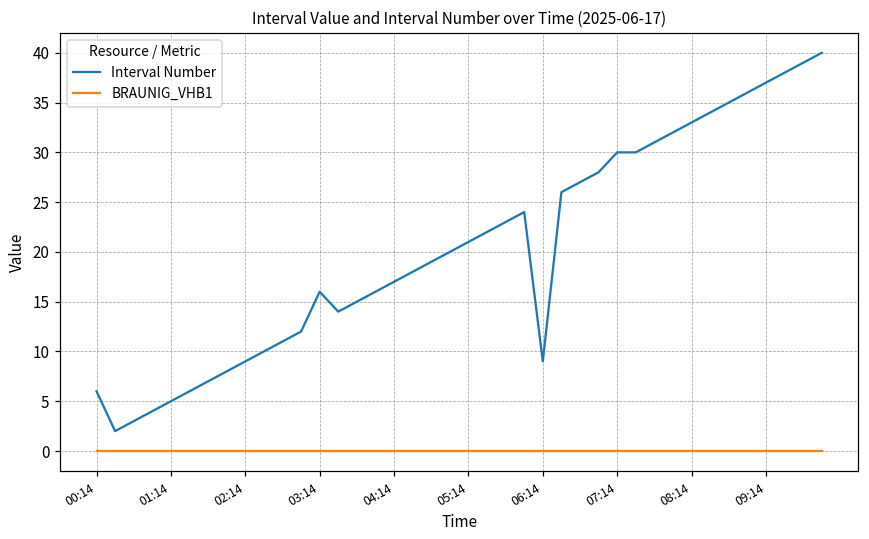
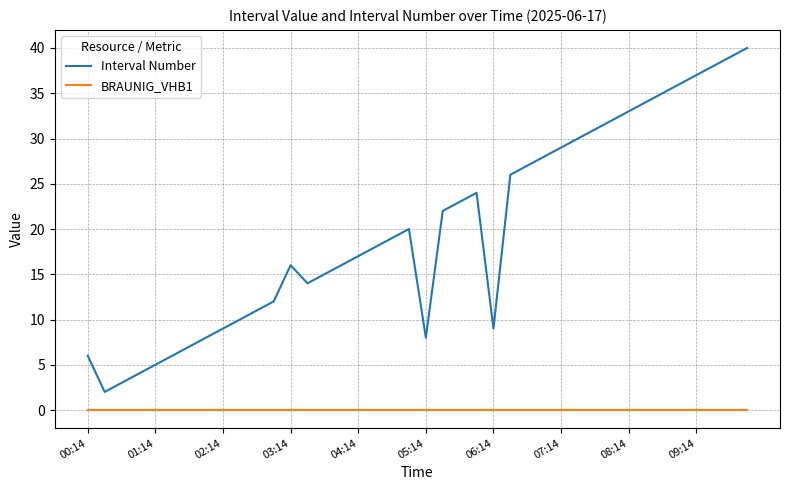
  {
    "Interval Number": {
      "00:14": 6,
      "01:14": 5,
      "02:14": 9,
      "03:14": 16,
      "04:14": 17,
-     "05:14": 21,
+     "05:14": 8,
      "06:14": 9,
-     "07:14": 30,
+     "07:14": 29,
      "08:14": 33,
      "09:14": 37
    },
    "BRAUNIG_VHB1": {
      "00:14": 0,
      "01:14": 0,
      "02:14": 0,
      "03:14": 0,
      "04:14": 0,
      "05:14": 0,
      "06:14": 0,
      "07:14": 0,
      "08:14": 0,
      "09:14": 0
    }
  }
